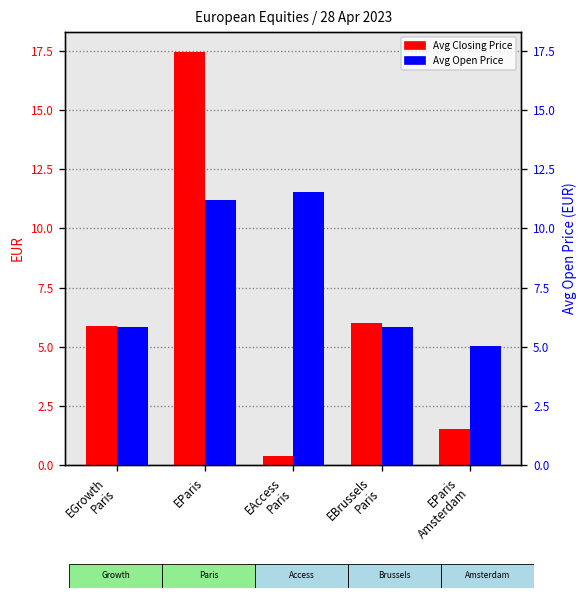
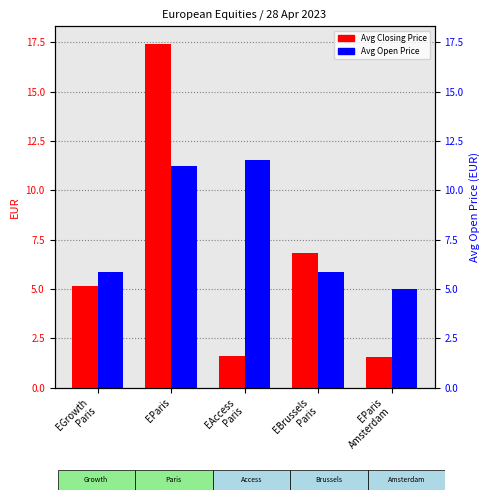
  {
    "Avg Closing Price": {
-     "EGrowth Paris": 5.9,
+     "EGrowth Paris": 5.2,
      "EParis": 17.4,
-     "EAccess Paris": 0.4,
-     "EBrussels Paris": 6.0,
+     "EAccess Paris": 1.6,
+     "EBrussels Paris": 6.8,
      "EParis Amsterdam": 1.6
    },
    "Avg Open Price": {
      "EGrowth Paris": 5.9,
      "EParis": 11.2,
      "EAccess Paris": 11.5,
      "EBrussels Paris": 5.9,
      "EParis Amsterdam": 5.0
    }
  }
